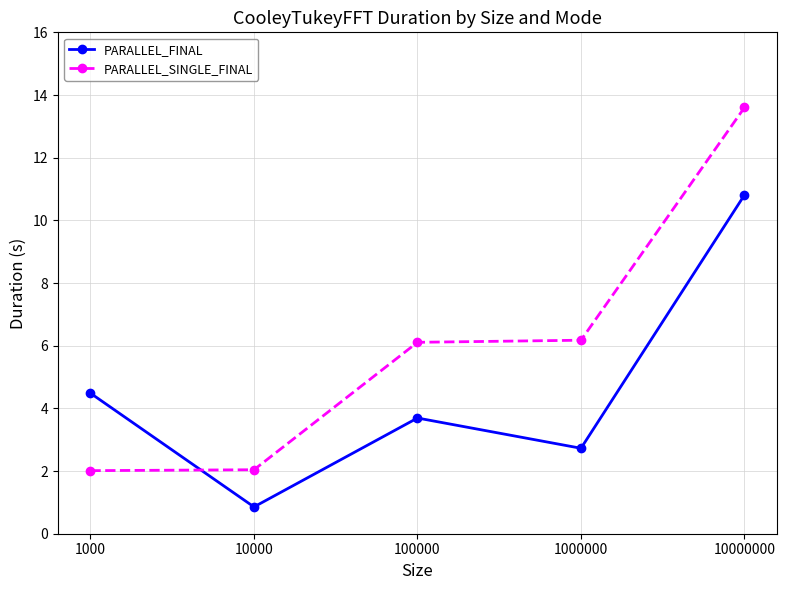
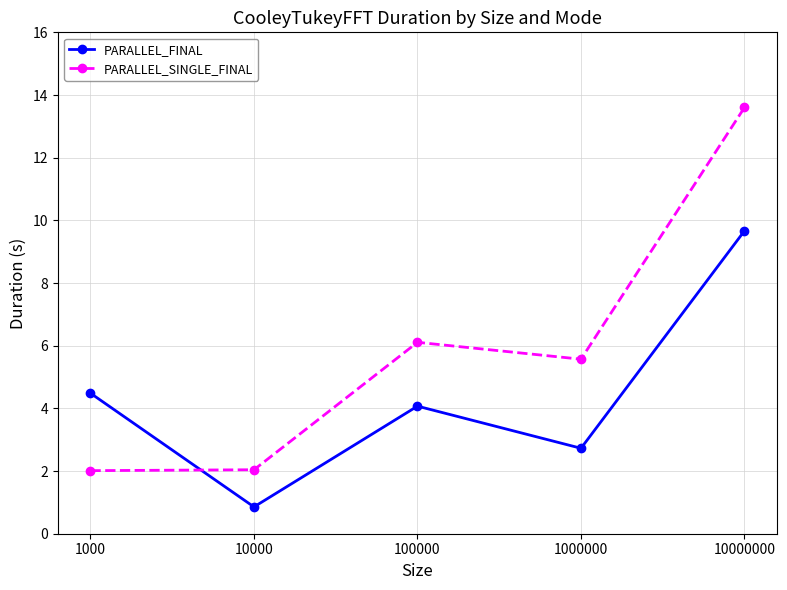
  {
    "PARALLEL_FINAL": {
      "1000": 4.5,
      "10000": 0.9,
-     "100000": 3.7,
+     "100000": 4.1,
      "1000000": 2.7,
-     "10000000": 10.8
+     "10000000": 9.7
    },
    "PARALLEL_SINGLE_FINAL": {
      "1000": 2.0,
      "10000": 2.0,
      "100000": 6.1,
-     "1000000": 6.2,
+     "1000000": 5.6,
      "10000000": 13.6
    }
  }
